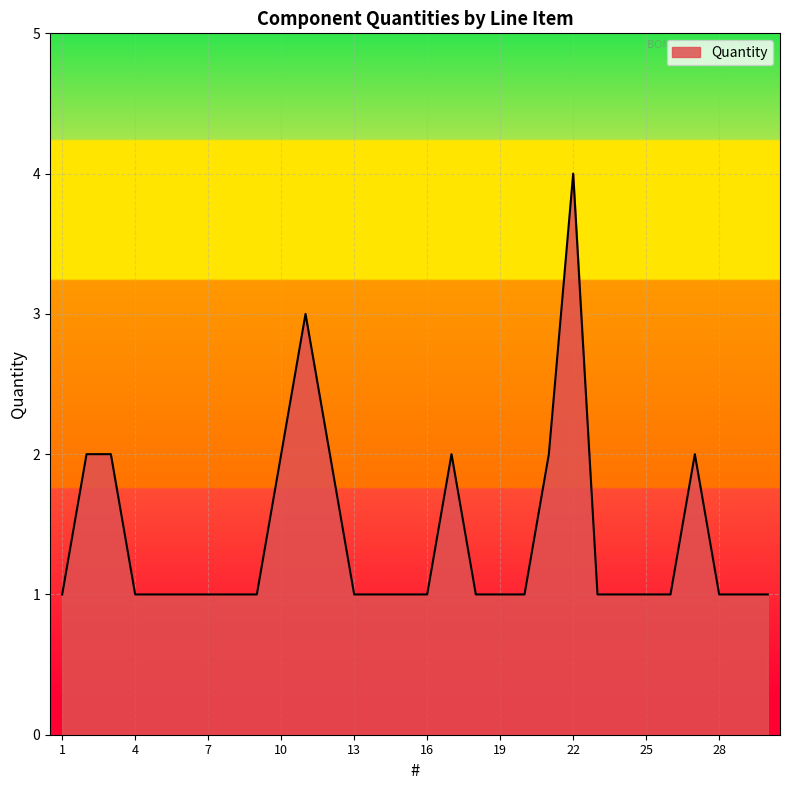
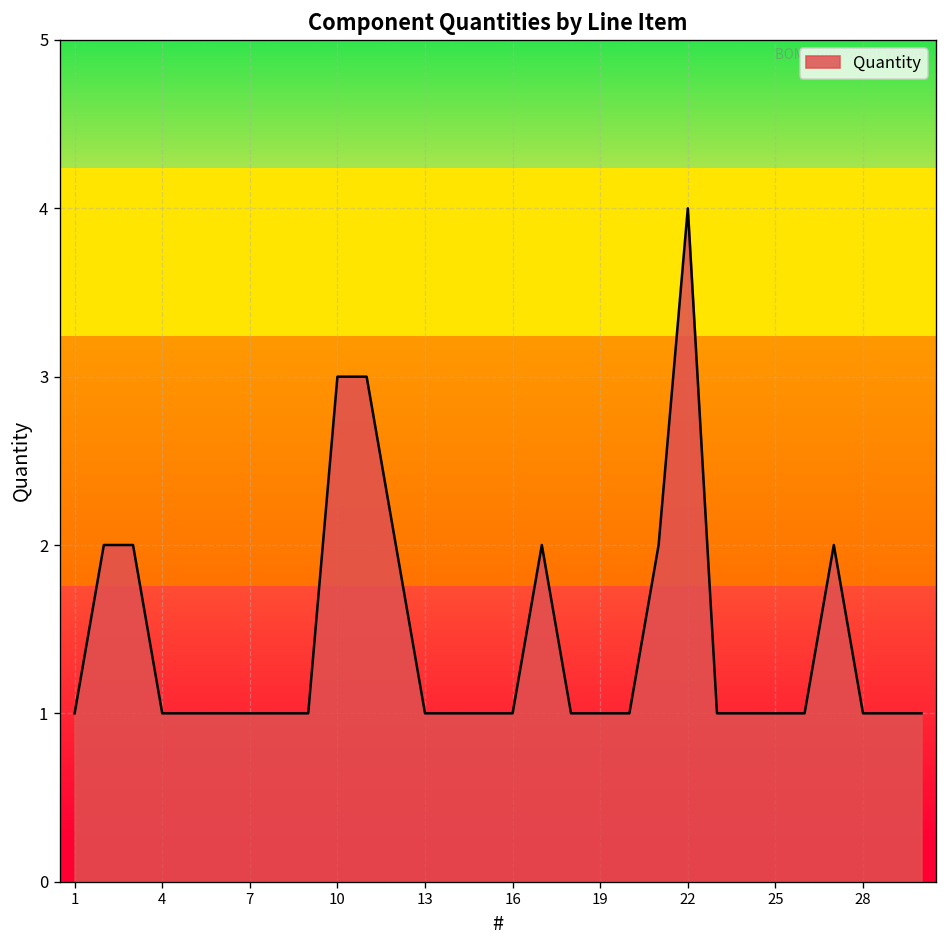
  {
    "1": 1,
    "4": 1,
    "7": 1,
-   "10": 2,
+   "10": 3,
    "13": 1,
    "16": 1,
    "19": 1,
    "22": 4,
    "25": 1,
    "28": 1
  }
